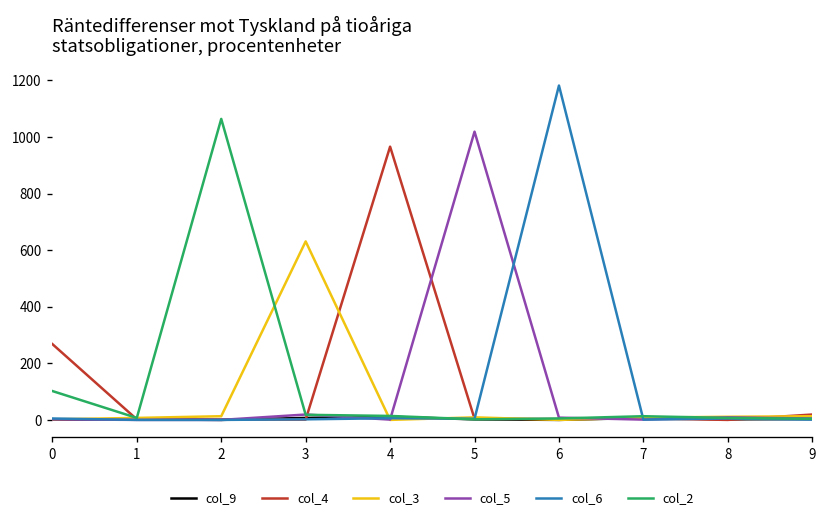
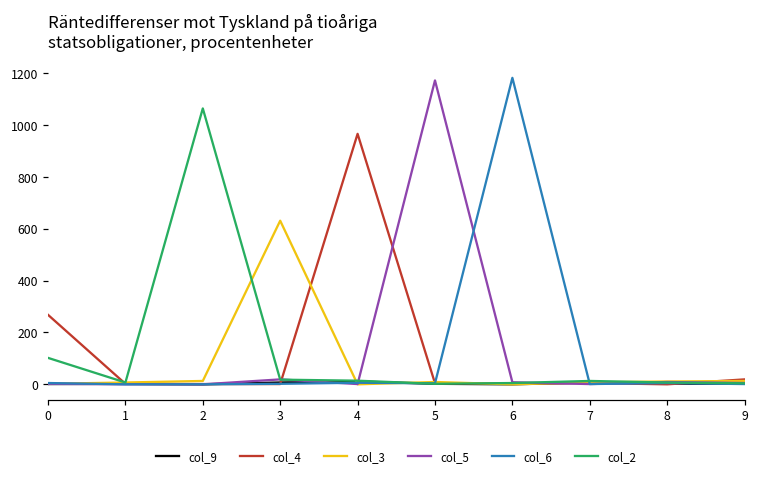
  {
    "col_4": {
      "0": 270,
      "4": 970
    },
    "col_3": {
      "2": 10,
      "3": 630
    },
    "col_5": {
-     "5": 1020
+     "5": 1170
    },
    "col_6": {
      "6": 1180
    },
    "col_2": {
      "0": 100,
      "2": 1060
    }
  }
